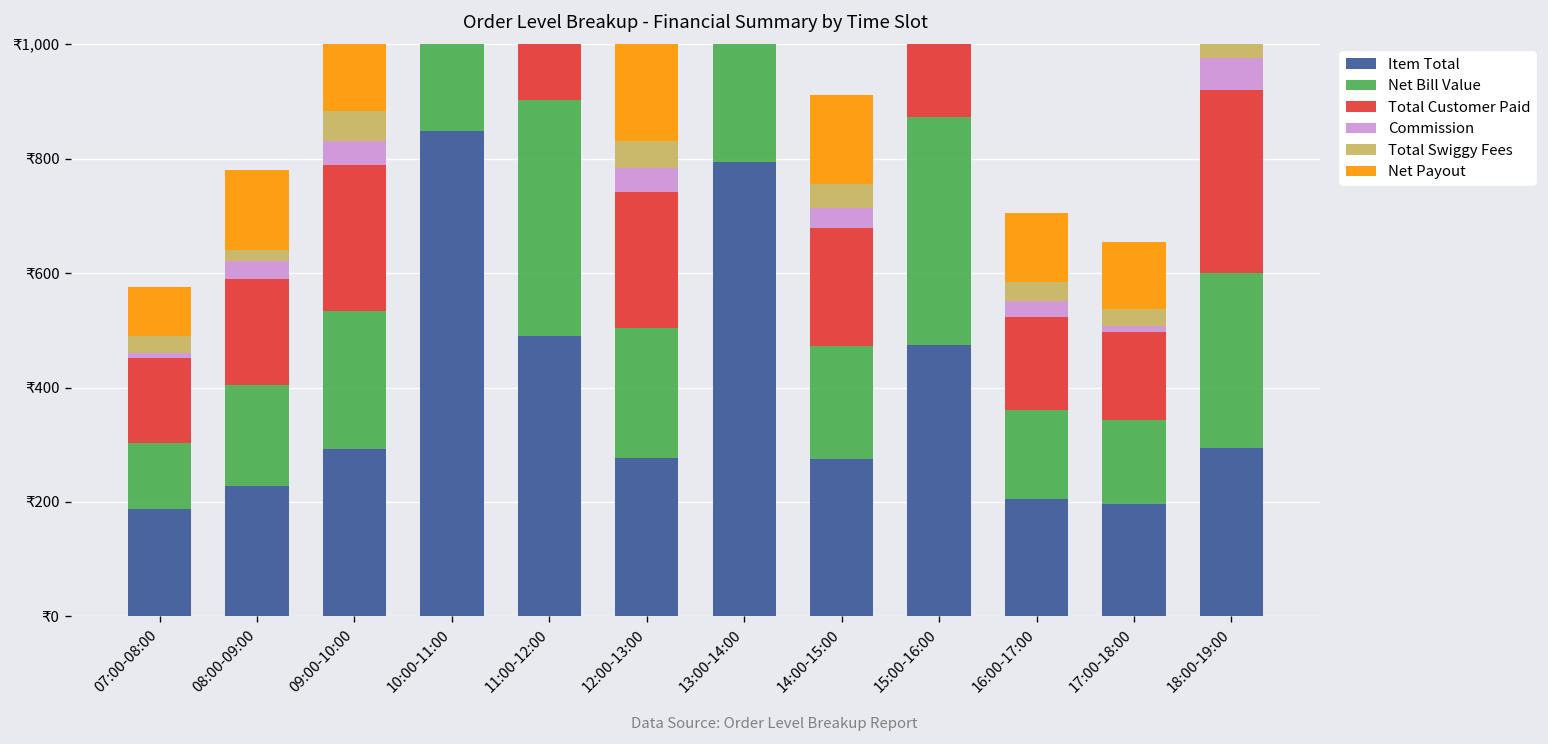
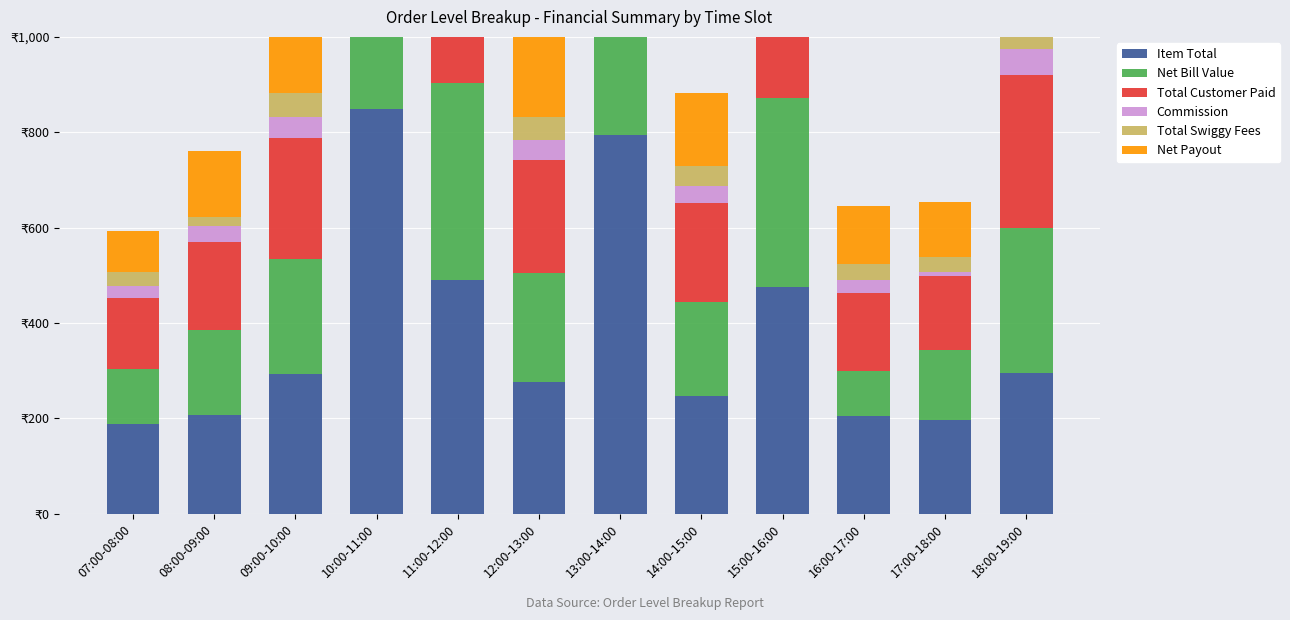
  {
    "Item Total": {
      "07:00-08:00": "₹190",
-     "08:00-09:00": "₹230",
+     "08:00-09:00": "₹210",
      "09:00-10:00": "₹290",
      "10:00-11:00": "₹850",
      "11:00-12:00": "₹490",
      "12:00-13:00": "₹280",
      "13:00-14:00": "₹800",
-     "14:00-15:00": "₹280",
+     "14:00-15:00": "₹250",
      "15:00-16:00": "₹480",
      "16:00-17:00": "₹210",
      "17:00-18:00": "₹200",
      "18:00-19:00": "₹300"
    },
    "Net Bill Value": {
      "07:00-08:00": "₹110",
      "08:00-09:00": "₹180",
      "09:00-10:00": "₹240",
      "11:00-12:00": "₹410",
      "12:00-13:00": "₹230",
      "14:00-15:00": "₹200",
      "15:00-16:00": "₹400",
-     "16:00-17:00": "₹160",
+     "16:00-17:00": "₹100",
      "17:00-18:00": "₹150",
      "18:00-19:00": "₹310"
    },
    "Total Customer Paid": {
      "07:00-08:00": "₹150",
      "08:00-09:00": "₹190",
      "09:00-10:00": "₹250",
      "12:00-13:00": "₹240",
      "14:00-15:00": "₹210",
      "16:00-17:00": "₹160",
      "17:00-18:00": "₹150",
      "18:00-19:00": "₹320"
    },
    "Commission": {
-     "07:00-08:00": "₹10",
+     "07:00-08:00": "₹30",
      "08:00-09:00": "₹30",
      "09:00-10:00": "₹40",
      "12:00-13:00": "₹40",
      "14:00-15:00": "₹40",
      "16:00-17:00": "₹30",
      "17:00-18:00": "₹10",
      "18:00-19:00": "₹50"
    },
    "Total Swiggy Fees": {
      "07:00-08:00": "₹30",
      "08:00-09:00": "₹20",
      "09:00-10:00": "₹50",
      "12:00-13:00": "₹50",
      "14:00-15:00": "₹40",
      "16:00-17:00": "₹30",
      "17:00-18:00": "₹30"
    },
    "Net Payout": {
      "07:00-08:00": "₹90",
      "08:00-09:00": "₹140",
      "14:00-15:00": "₹150",
      "16:00-17:00": "₹120",
      "17:00-18:00": "₹120"
    }
  }
